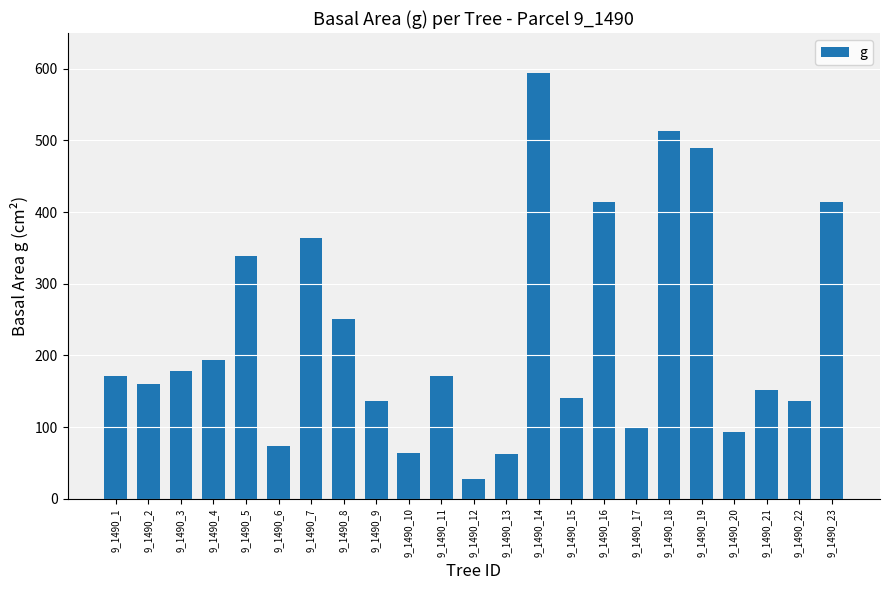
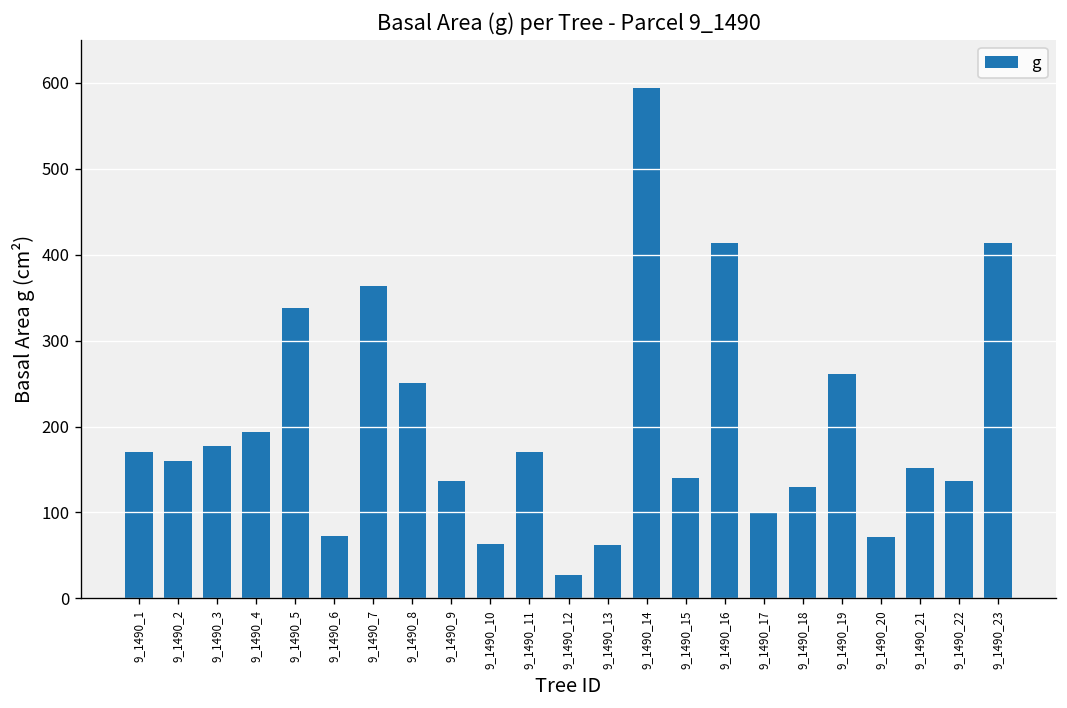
  {
    "9_1490_1": 170,
    "9_1490_2": 160,
    "9_1490_3": 180,
    "9_1490_4": 190,
    "9_1490_5": 340,
    "9_1490_6": 70,
    "9_1490_7": 360,
    "9_1490_8": 250,
    "9_1490_9": 140,
    "9_1490_10": 60,
    "9_1490_11": 170,
    "9_1490_12": 30,
    "9_1490_13": 60,
    "9_1490_14": 590,
    "9_1490_15": 140,
    "9_1490_16": 410,
    "9_1490_17": 100,
-   "9_1490_18": 510,
-   "9_1490_19": 490,
-   "9_1490_20": 90,
+   "9_1490_18": 130,
+   "9_1490_19": 260,
+   "9_1490_20": 70,
    "9_1490_21": 150,
    "9_1490_22": 140,
    "9_1490_23": 410
  }
